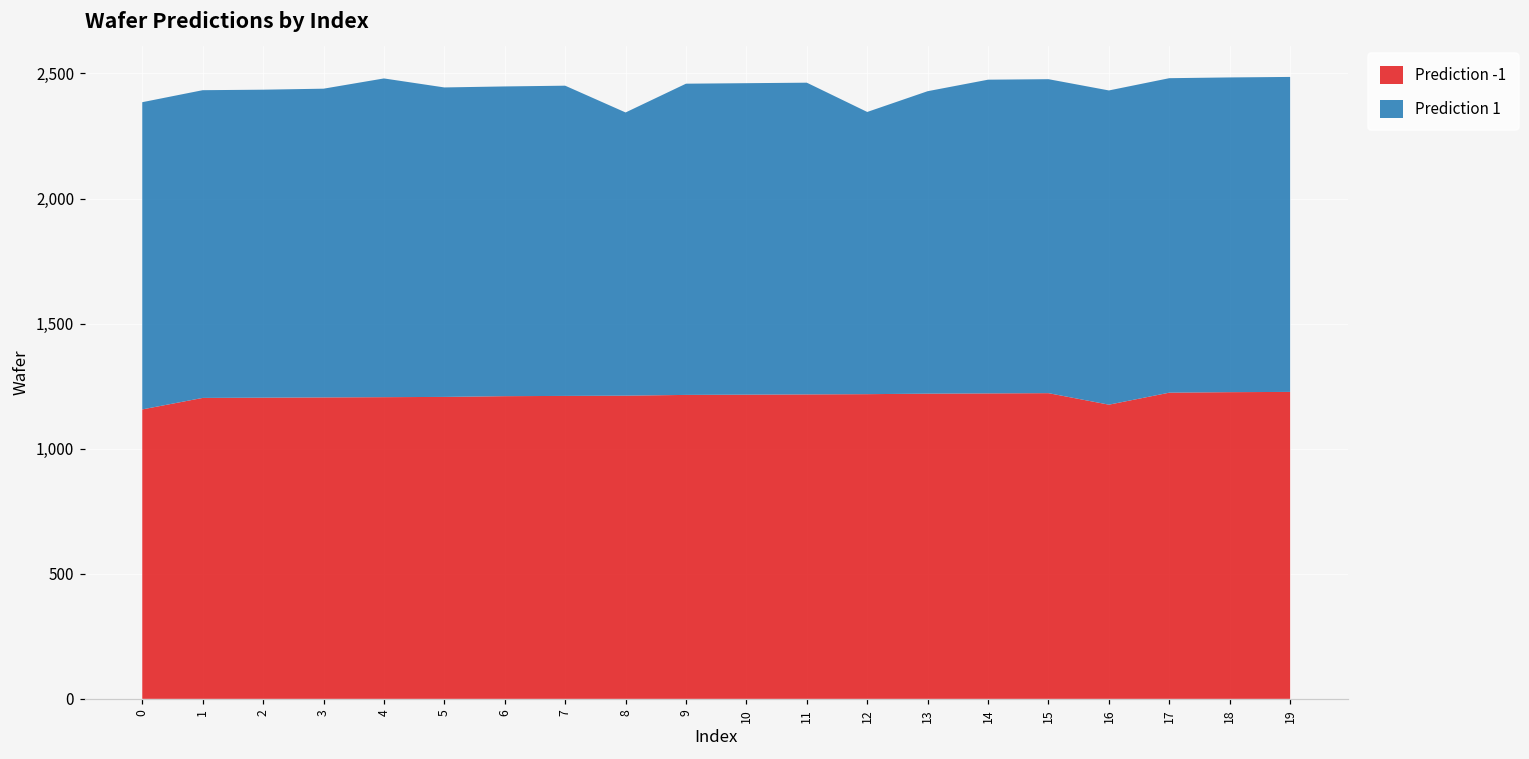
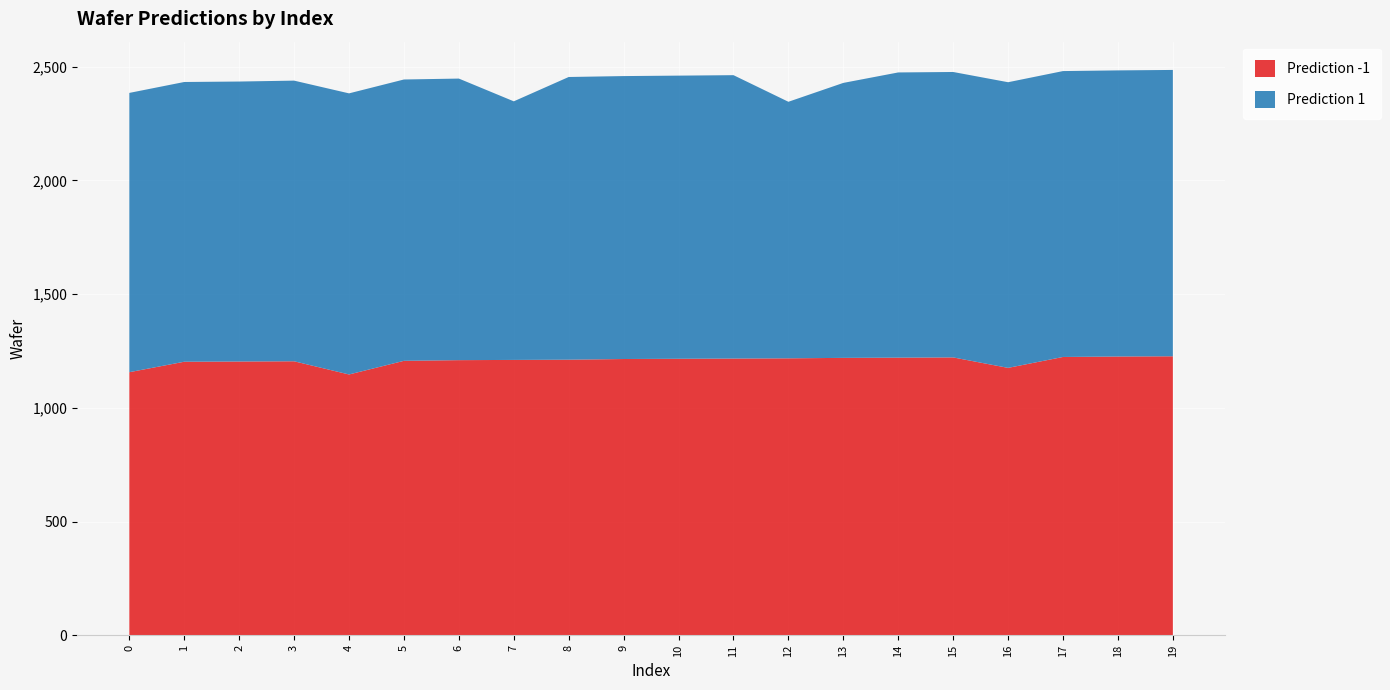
  {
    "Prediction -1": {
      "0": "1,160",
      "1": "1,200",
      "2": "1,200",
      "3": "1,210",
-     "4": "1,210",
+     "4": "1,150",
      "5": "1,210",
      "6": "1,210",
      "7": "1,210",
      "8": "1,210",
      "9": "1,220",
      "10": "1,220",
      "11": "1,220",
      "12": "1,220",
      "13": "1,220",
      "14": "1,220",
      "15": "1,220",
      "16": "1,180",
      "17": "1,220",
      "18": "1,230",
      "19": "1,230"
    },
    "Prediction 1": {
      "0": "1,230",
      "1": "1,230",
      "2": "1,230",
      "3": "1,230",
-     "4": "1,270",
+     "4": "1,240",
      "5": "1,240",
      "6": "1,240",
-     "7": "1,240",
-     "8": "1,130",
+     "7": "1,140",
+     "8": "1,240",
      "9": "1,240",
      "10": "1,250",
      "11": "1,250",
      "12": "1,130",
      "13": "1,210",
      "14": "1,250",
      "15": "1,260",
      "16": "1,260",
      "17": "1,260",
      "18": "1,260",
      "19": "1,260"
    }
  }
